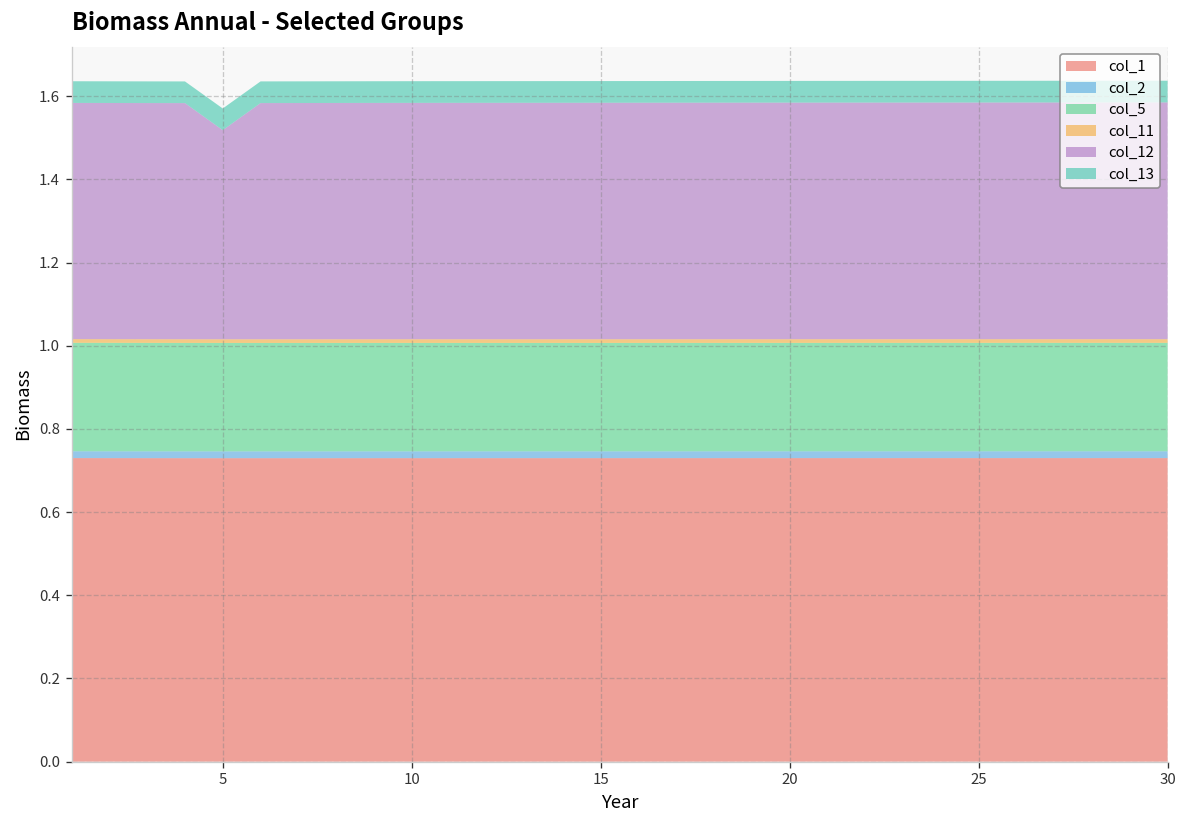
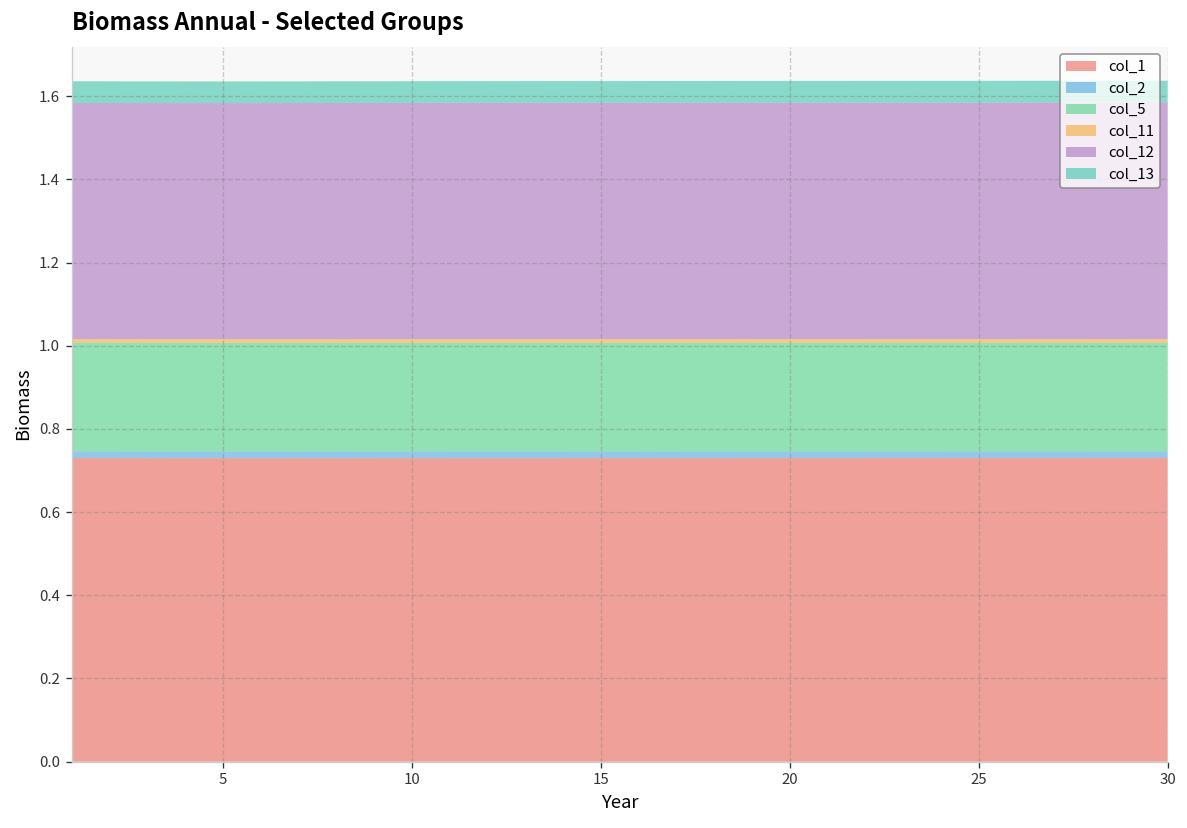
  {
    "col_1": {
      "5": 0.73,
      "10": 0.73,
      "15": 0.73,
      "20": 0.73,
      "25": 0.73,
      "30": 0.73
    },
    "col_11": {
      "5": 0.01,
      "10": 0.01,
      "15": 0.01,
      "20": 0.01,
      "25": 0.01,
      "30": 0.01
    },
    "col_12": {
-     "5": 0.50,
+     "5": 0.57,
      "10": 0.57,
      "15": 0.57,
      "20": 0.57,
      "25": 0.57,
      "30": 0.57
    }
  }
